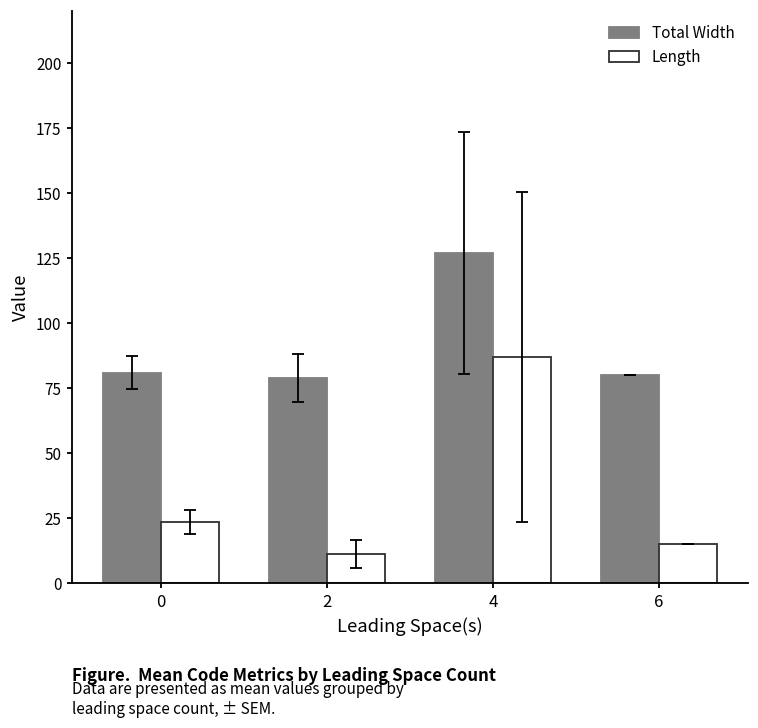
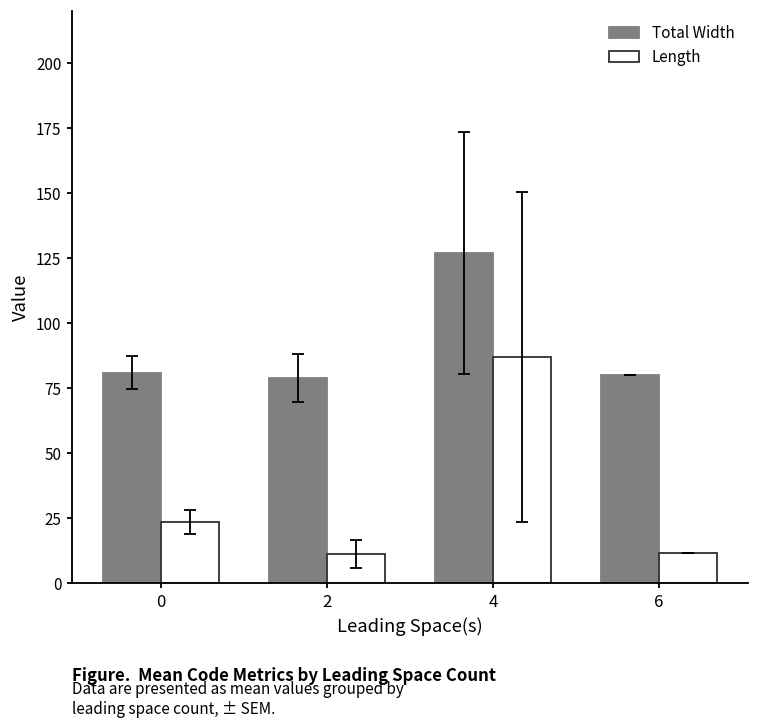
  {
    "Total Width": {
      "0": 81,
      "2": 79,
      "4": 127,
      "6": 80
    },
    "Length": {
      "0": 24,
      "2": 11,
      "4": 87,
-     "6": 15
+     "6": 12
    }
  }
